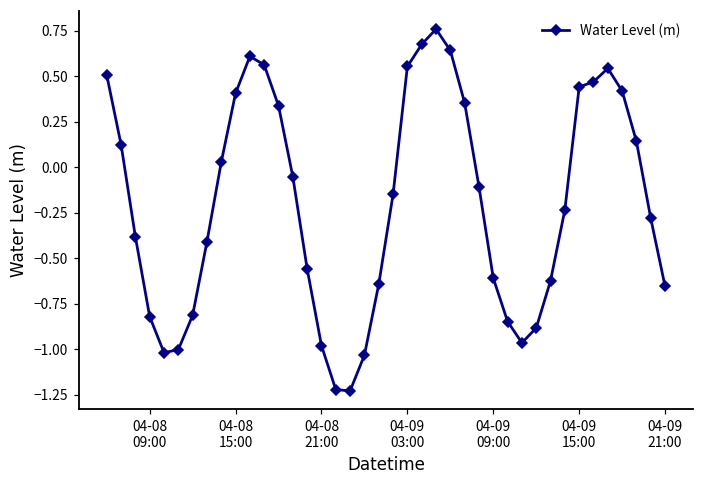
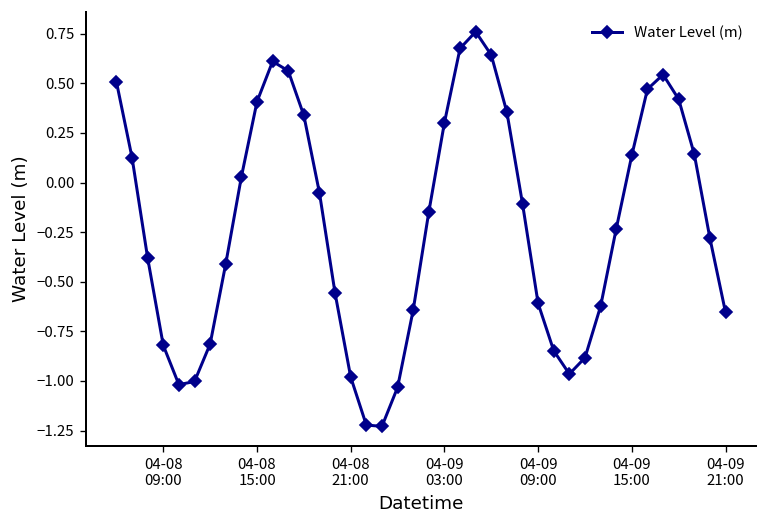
  {
    "04-08 09:00": -0.82,
    "04-08 15:00": 0.41,
    "04-08 21:00": -0.98,
-   "04-09 03:00": 0.55,
+   "04-09 03:00": 0.30,
    "04-09 09:00": -0.61,
-   "04-09 15:00": 0.44,
+   "04-09 15:00": 0.14,
    "04-09 21:00": -0.65
  }
